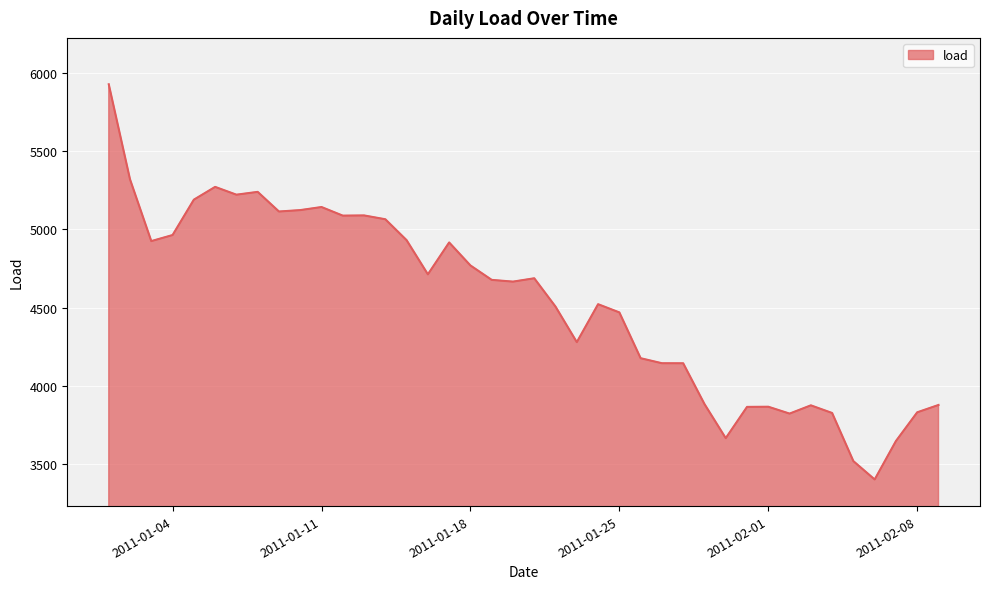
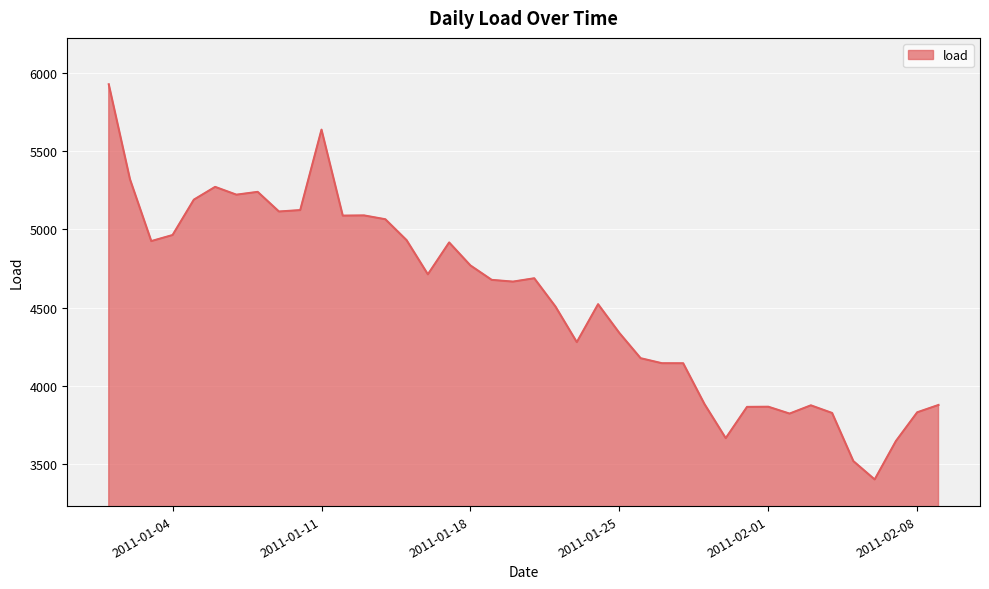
  {
    "2011-01-04": 4960,
-   "2011-01-11": 5140,
+   "2011-01-11": 5640,
    "2011-01-18": 4770,
-   "2011-01-25": 4470,
+   "2011-01-25": 4340,
    "2011-02-01": 3870,
    "2011-02-08": 3830
  }
